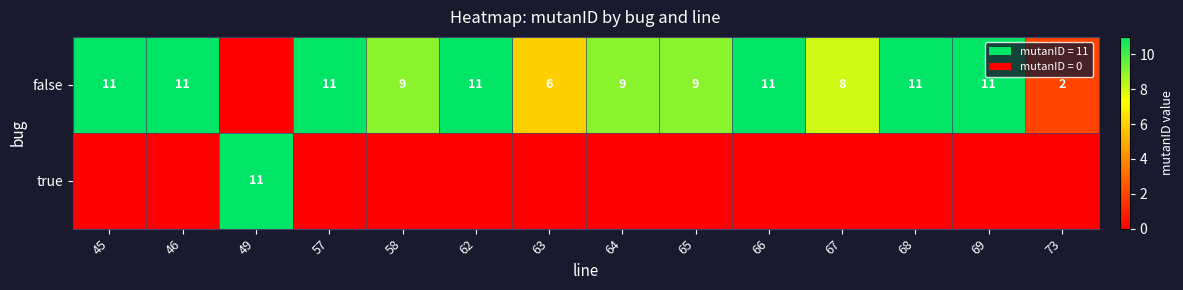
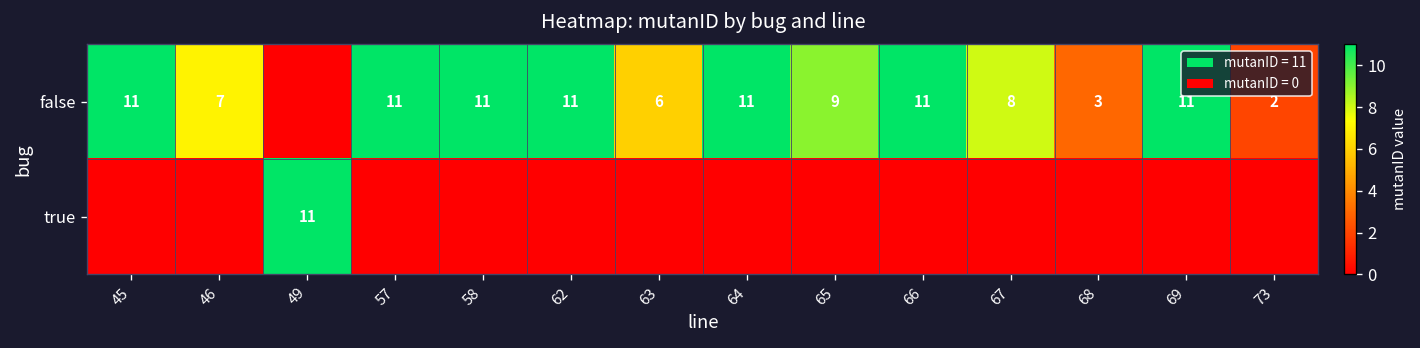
  {
    "false": {
      "45": 11,
-     "46": 11,
+     "46": 7,
      "57": 11,
-     "58": 9,
+     "58": 11,
      "62": 11,
      "63": 6,
-     "64": 9,
+     "64": 11,
      "65": 9,
      "66": 11,
      "67": 8,
-     "68": 11,
+     "68": 3,
      "69": 11,
      "73": 2
    },
    "true": {
      "49": 11
    }
  }
